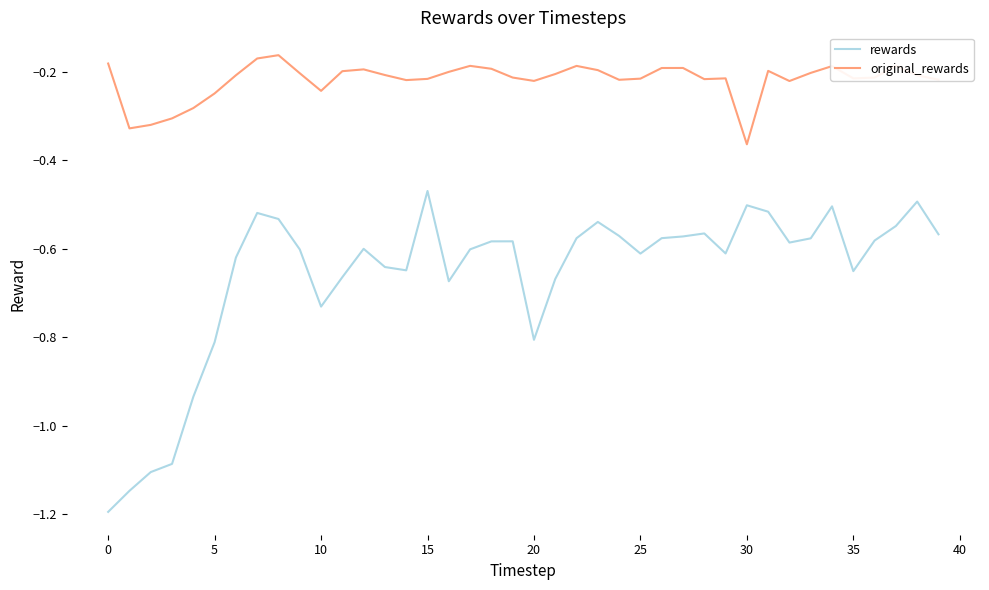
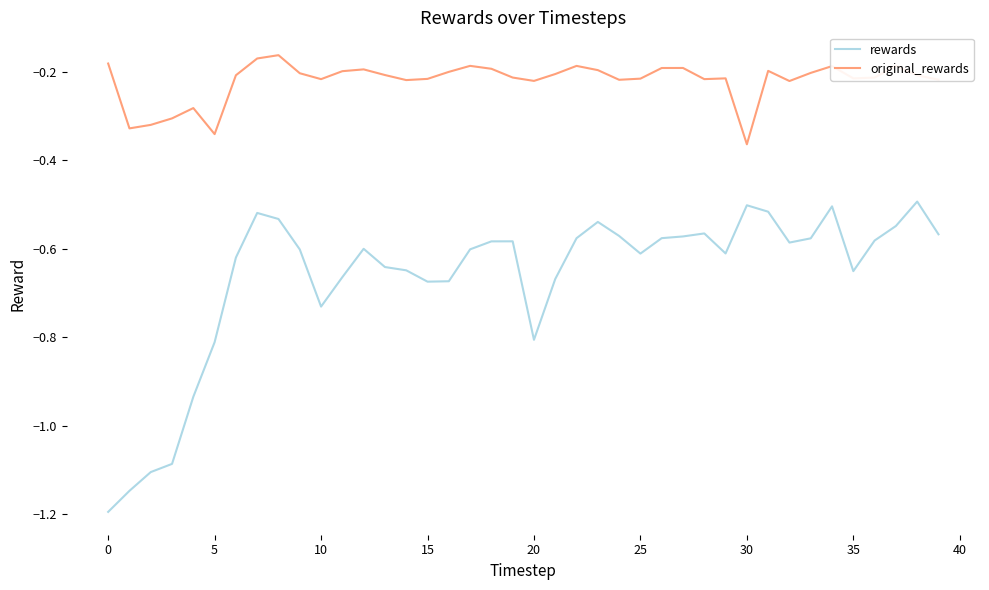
  {
    "rewards": {
      "0": -1.20,
      "5": -0.81,
      "10": -0.73,
-     "15": -0.47,
+     "15": -0.67,
      "20": -0.81,
      "25": -0.61,
      "30": -0.50,
      "35": -0.65
    },
    "original_rewards": {
      "0": -0.18,
-     "5": -0.25,
-     "10": -0.24,
+     "5": -0.34,
+     "10": -0.22,
      "15": -0.22,
      "20": -0.22,
      "25": -0.22,
      "30": -0.36
    }
  }
